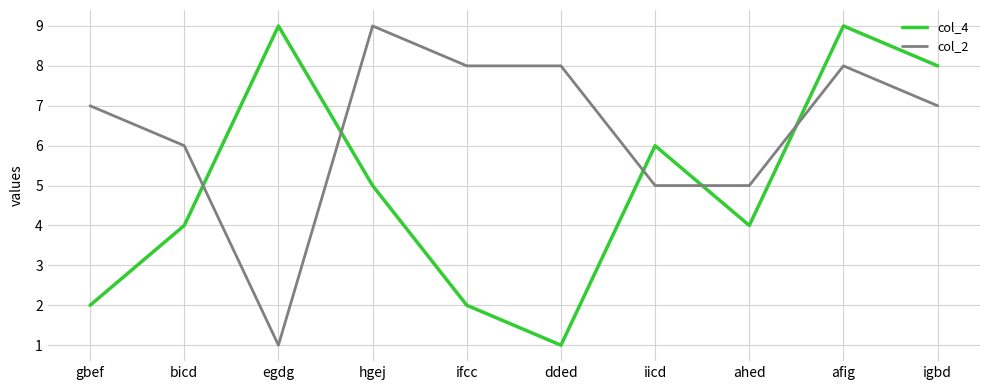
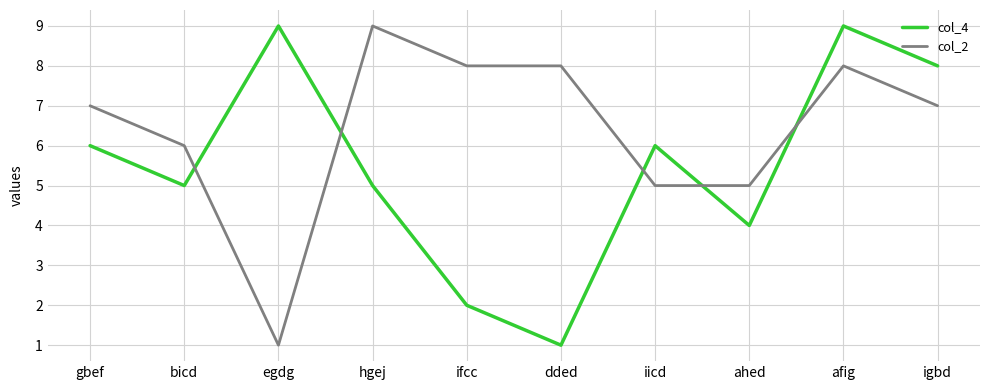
  {
    "col_4": {
-     "gbef": 2,
-     "bicd": 4,
+     "gbef": 6,
+     "bicd": 5,
      "egdg": 9,
      "hgej": 5,
      "ifcc": 2,
      "dded": 1,
      "iicd": 6,
      "ahed": 4,
      "afig": 9,
      "igbd": 8
    },
    "col_2": {
      "gbef": 7,
      "bicd": 6,
      "egdg": 1,
      "hgej": 9,
      "ifcc": 8,
      "dded": 8,
      "iicd": 5,
      "ahed": 5,
      "afig": 8,
      "igbd": 7
    }
  }
